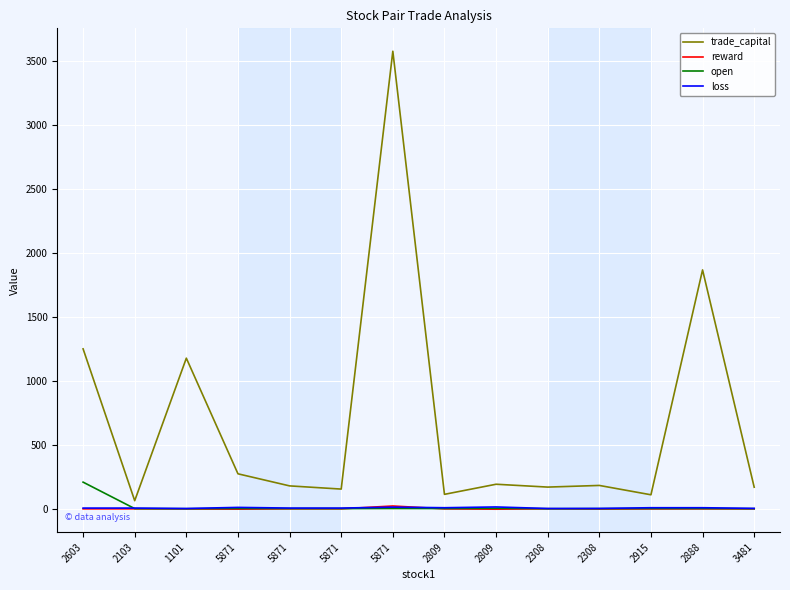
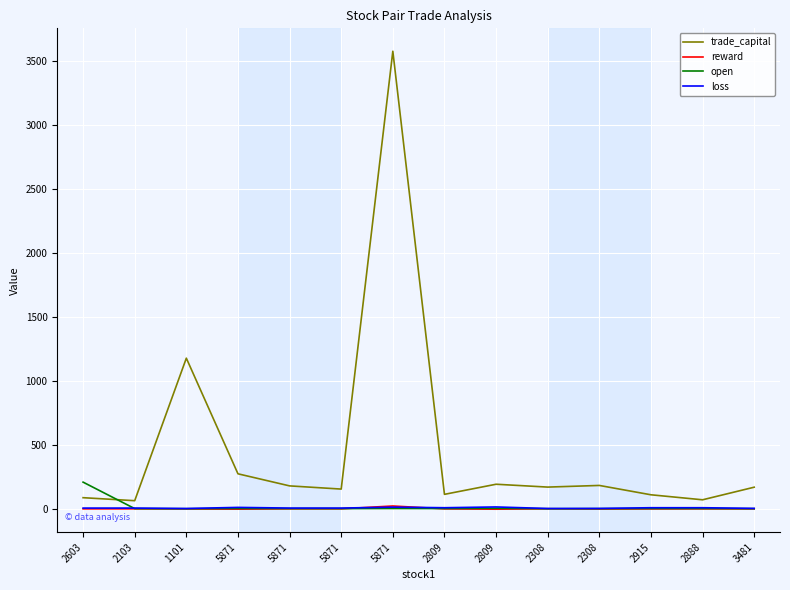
  {
    "trade_capital": {
-     "2603": 1250,
+     "2603": 90,
      "2103": 60,
      "1101": 1180,
      "2915": 110,
-     "2888": 1870,
+     "2888": 70,
      "3481": 170
    },
    "open": {
      "2603": 210
    }
  }
